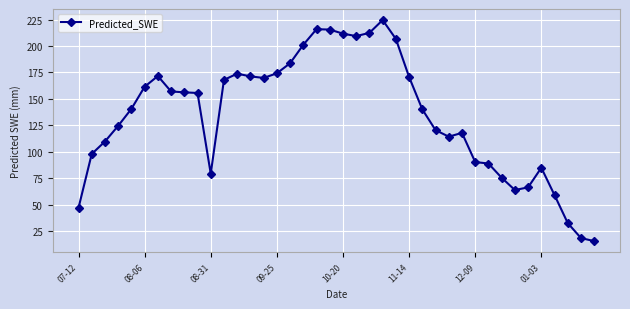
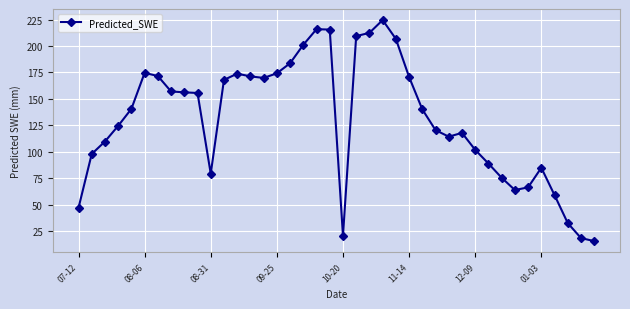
  {
    "07-12": 47,
-   "08-06": 162,
+   "08-06": 175,
    "08-31": 79,
    "09-25": 174,
-   "10-20": 212,
+   "10-20": 21,
    "11-14": 171,
-   "12-09": 90,
+   "12-09": 102,
    "01-03": 85
  }
